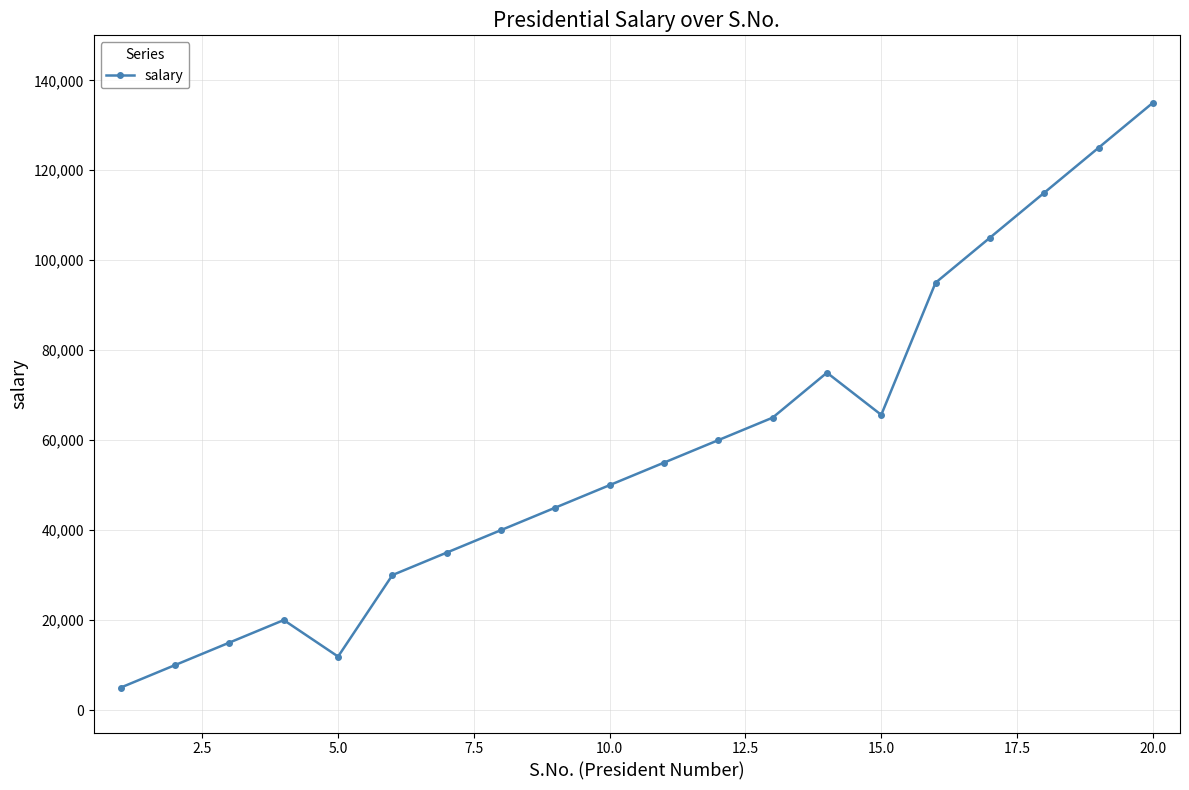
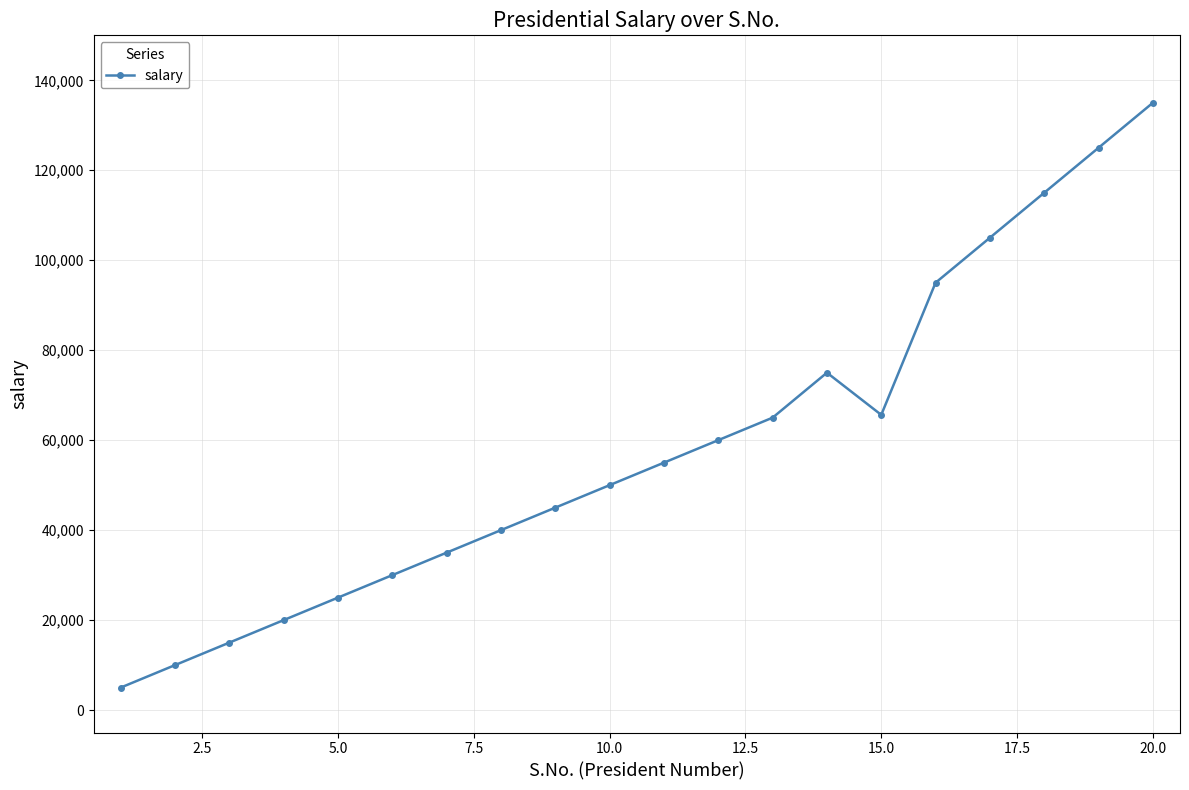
  {
-   "5.0": "12,000",
+   "5.0": "25,000",
    "10.0": "50,000",
    "15.0": "66,000",
    "20.0": "135,000"
  }
